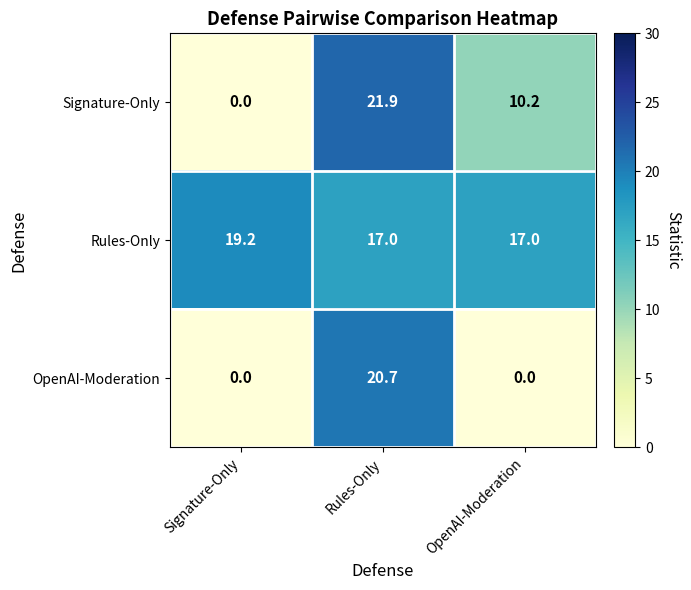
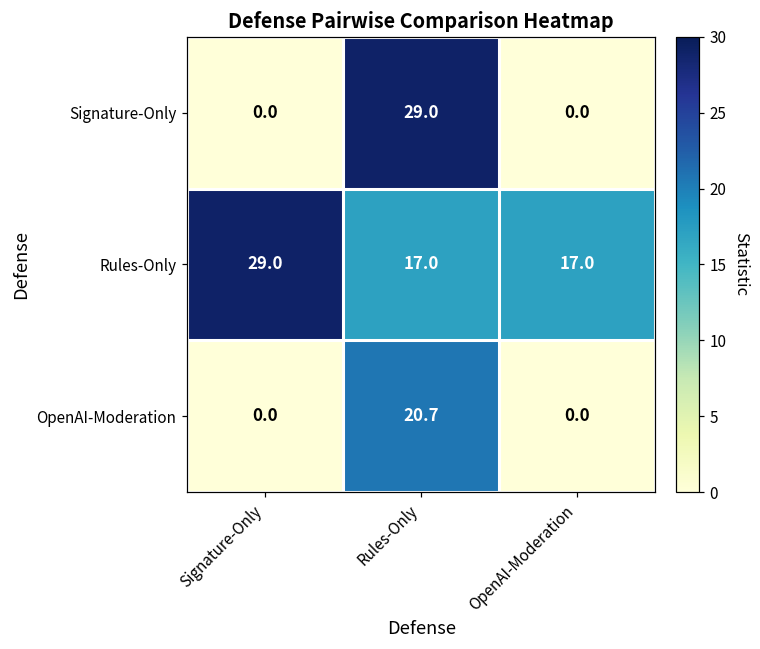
  {
    "Signature-Only": {
      "Signature-Only": 0.0,
-     "Rules-Only": 21.9,
-     "OpenAI-Moderation": 10.2
+     "Rules-Only": 29.0,
+     "OpenAI-Moderation": 0.0
    },
    "Rules-Only": {
-     "Signature-Only": 19.2,
+     "Signature-Only": 29.0,
      "Rules-Only": 17.0,
      "OpenAI-Moderation": 17.0
    },
    "OpenAI-Moderation": {
      "Signature-Only": 0.0,
      "Rules-Only": 20.7,
      "OpenAI-Moderation": 0.0
    }
  }
